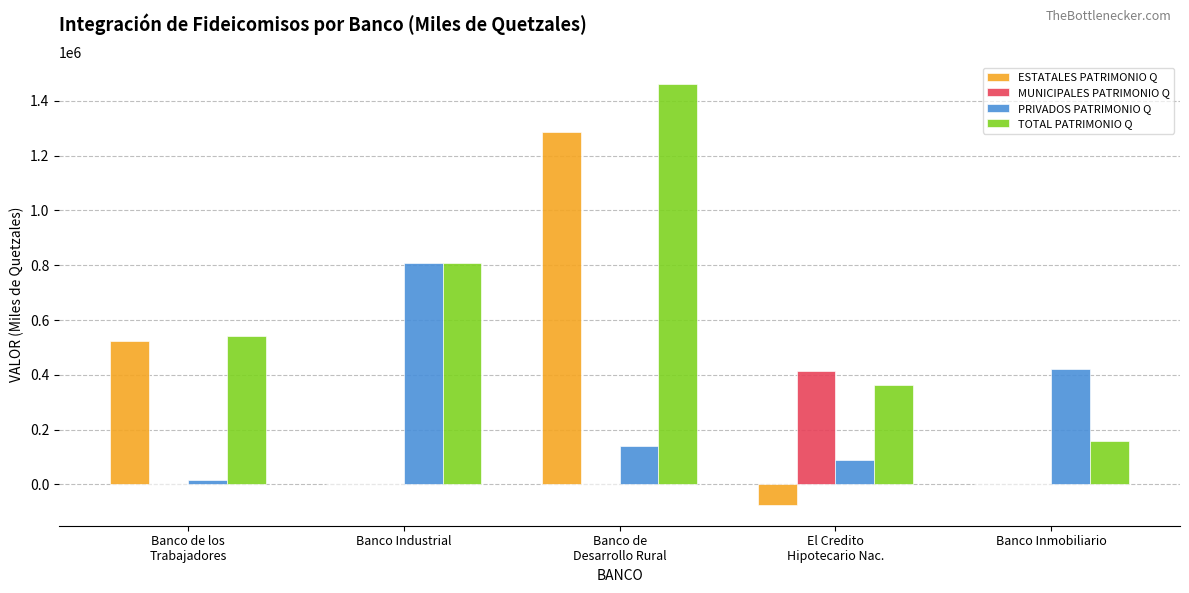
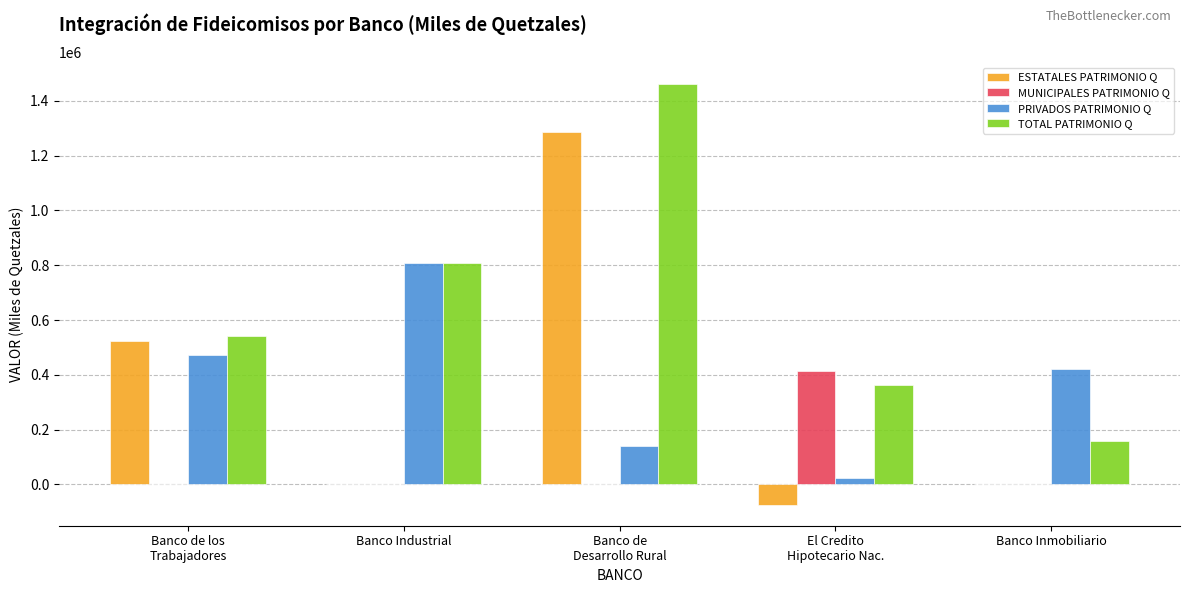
  {
    "ESTATALES PATRIMONIO Q": {
      "Banco de los Trabajadores": 520000,
      "Banco de Desarrollo Rural": 1290000,
      "El Credito Hipotecario Nac.": -70000,
      "Banco Inmobiliario": 0
    },
    "MUNICIPALES PATRIMONIO Q": {
      "Banco Industrial": 0,
      "Banco de Desarrollo Rural": 0,
      "El Credito Hipotecario Nac.": 410000,
      "Banco Inmobiliario": 0
    },
    "PRIVADOS PATRIMONIO Q": {
-     "Banco de los Trabajadores": 20000,
+     "Banco de los Trabajadores": 470000,
      "Banco Industrial": 810000,
      "Banco de Desarrollo Rural": 140000,
-     "El Credito Hipotecario Nac.": 90000,
+     "El Credito Hipotecario Nac.": 20000,
      "Banco Inmobiliario": 420000
    },
    "TOTAL PATRIMONIO Q": {
      "Banco de los Trabajadores": 540000,
      "Banco Industrial": 810000,
      "Banco de Desarrollo Rural": 1460000,
      "El Credito Hipotecario Nac.": 360000,
      "Banco Inmobiliario": 160000
    }
  }
